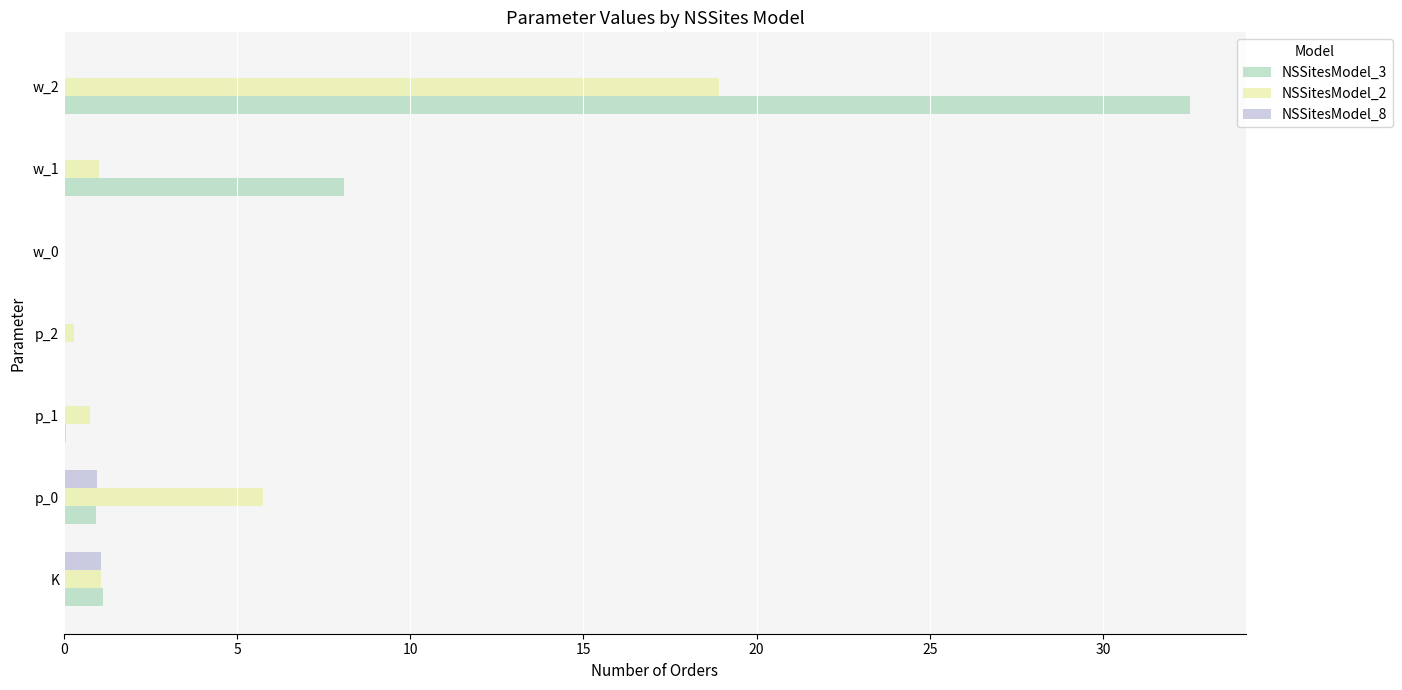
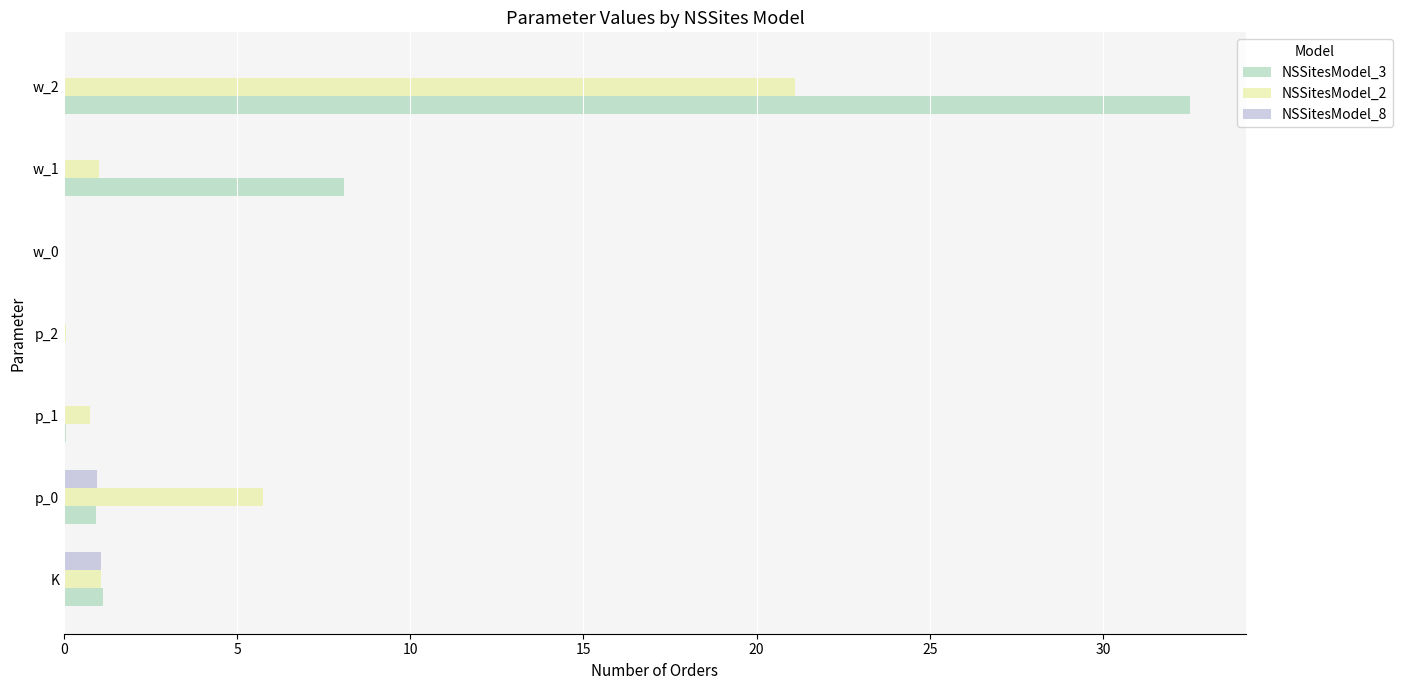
  {
    "NSSitesModel_2": {
-     "w_2": 18.9,
+     "w_2": 21.1,
      "w_1": 1.0,
      "w_0": 0.0,
-     "p_2": 0.3,
+     "p_2": 0.0,
      "p_1": 0.8,
      "p_0": 5.7,
      "K": 1.1
    }
  }
